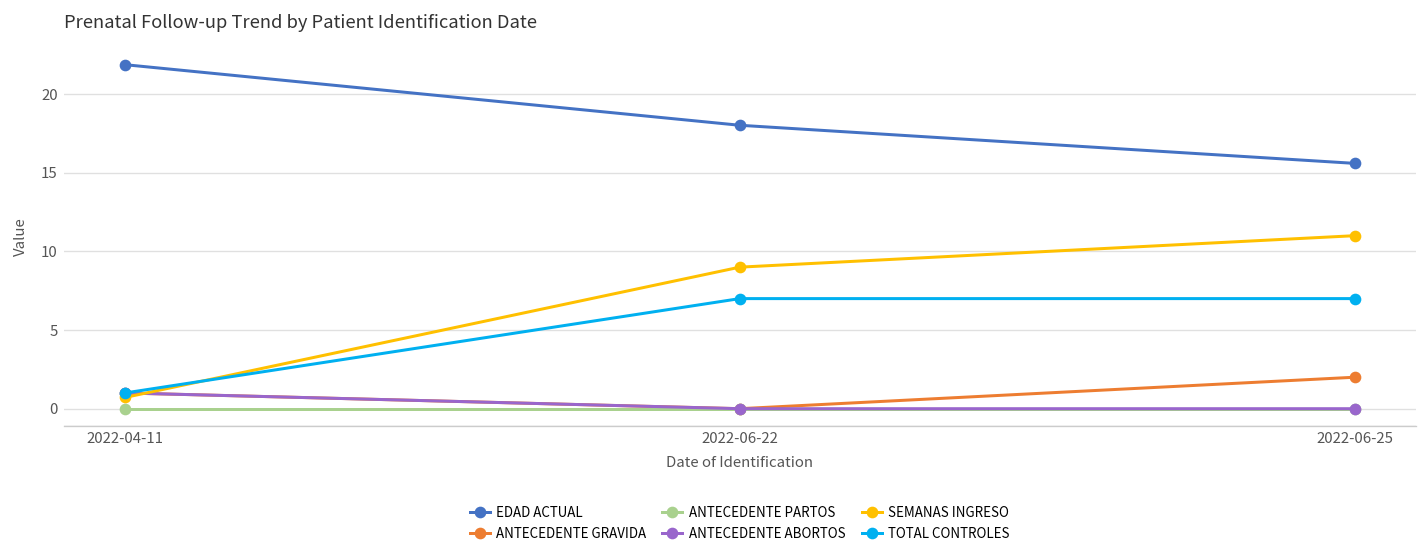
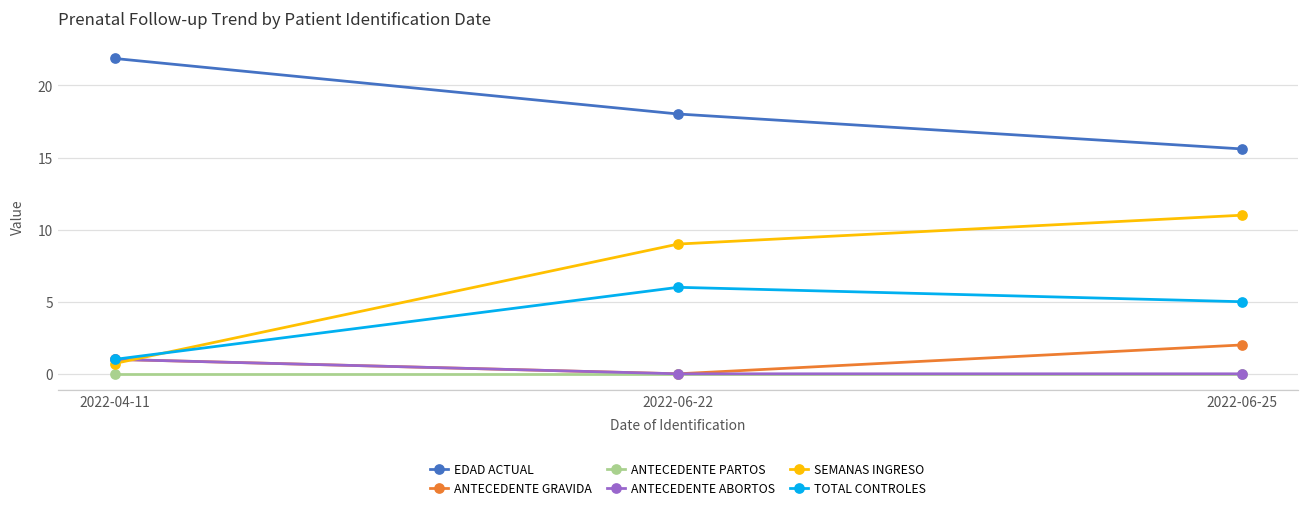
  {
    "EDAD ACTUAL": {
      "2022-04-11": 22,
      "2022-06-22": 18,
      "2022-06-25": 15.6
    },
    "ANTECEDENTE GRAVIDA": {
      "2022-06-25": 2
    },
    "ANTECEDENTE PARTOS": {
      "2022-04-11": 0
    },
    "SEMANAS INGRESO": {
      "2022-04-11": 0.7,
      "2022-06-22": 9,
      "2022-06-25": 11
    },
    "TOTAL CONTROLES": {
-     "2022-06-22": 7,
-     "2022-06-25": 7
+     "2022-06-22": 6,
+     "2022-06-25": 5
    }
  }
